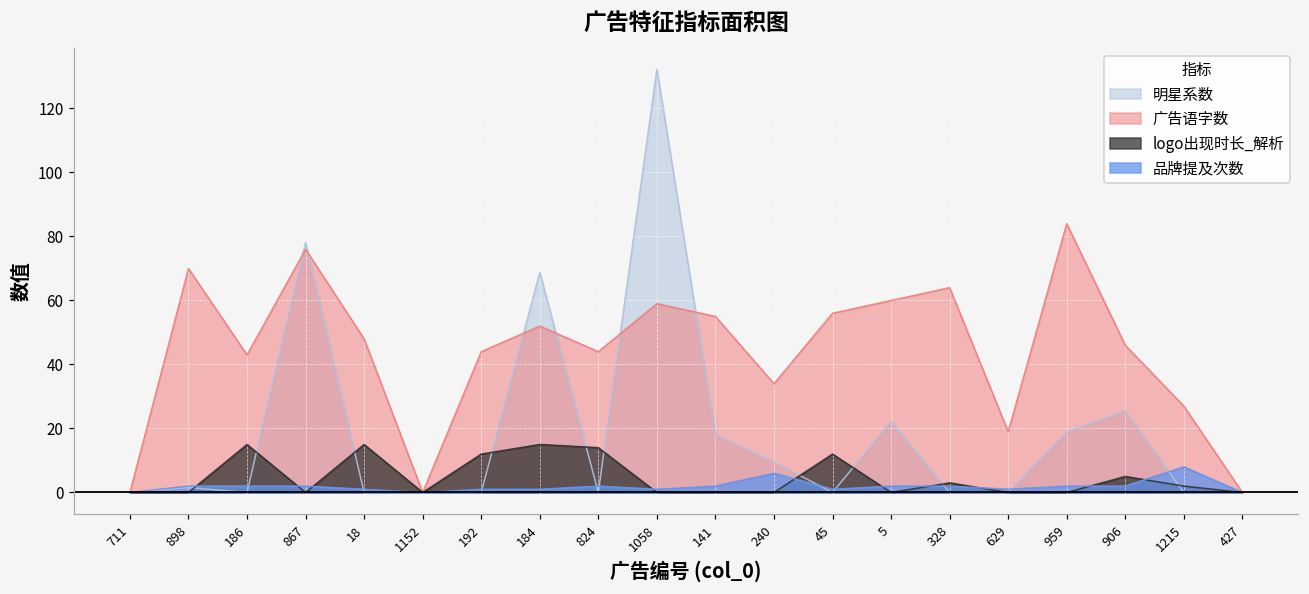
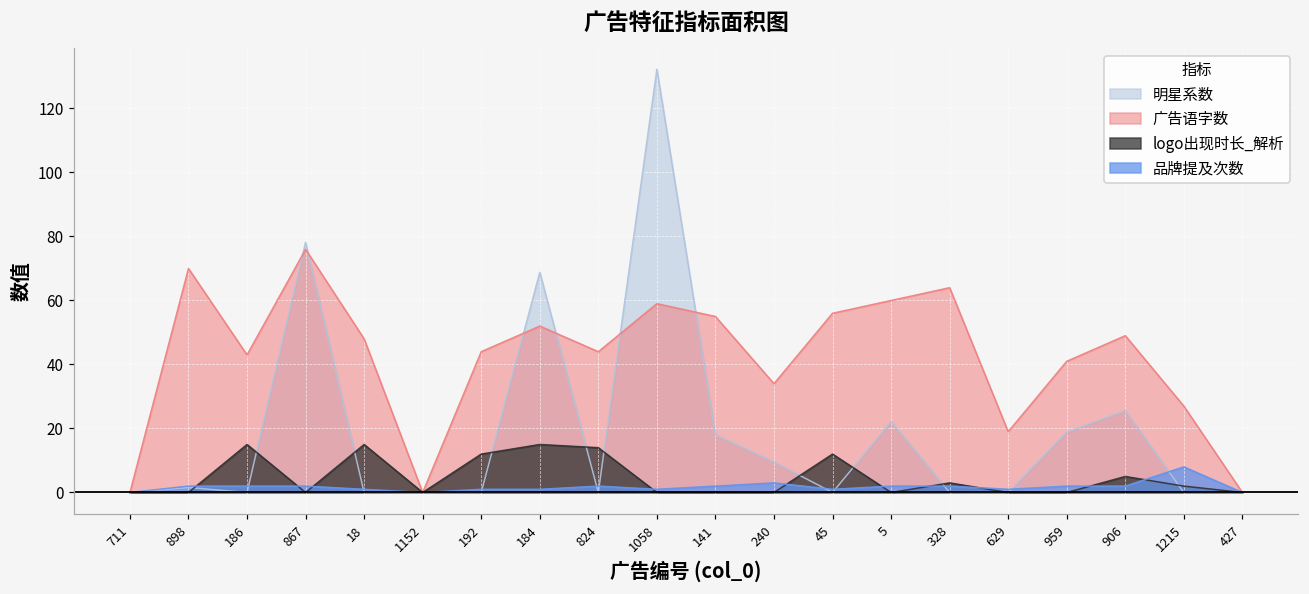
  {
    "明星系数": {
      "186": 0,
      "867": 78,
      "18": 0,
      "192": 0,
      "184": 69,
      "824": 0,
      "1058": 132,
      "141": 18,
      "240": 10,
      "45": 0,
      "5": 22,
      "328": 0,
      "959": 19,
      "906": 26,
      "1215": 0
    },
    "广告语字数": {
      "898": 70,
      "186": 43,
      "867": 76,
      "18": 48,
      "192": 44,
      "184": 52,
      "824": 44,
      "1058": 59,
      "141": 55,
      "240": 34,
      "45": 56,
      "5": 60,
      "328": 64,
      "629": 19,
-     "959": 84,
-     "906": 46,
+     "959": 41,
+     "906": 49,
      "1215": 27
    },
    "logo出现时长_解析": {
      "898": 0,
      "186": 15,
      "867": 0,
      "18": 15,
      "192": 12,
      "184": 15,
      "824": 14,
      "1058": 0,
      "141": 0,
      "240": 0,
      "45": 12,
      "5": 0,
      "328": 3,
      "959": 0,
      "906": 5,
      "1215": 2
    },
    "品牌提及次数": {
      "186": 2,
      "867": 2,
      "18": 1,
      "192": 1,
      "184": 1,
      "824": 2,
      "1058": 1,
      "141": 2,
-     "240": 6,
+     "240": 3,
      "45": 1,
      "5": 2,
      "328": 2,
      "629": 1,
      "959": 2,
      "906": 2,
      "1215": 8
    }
  }
